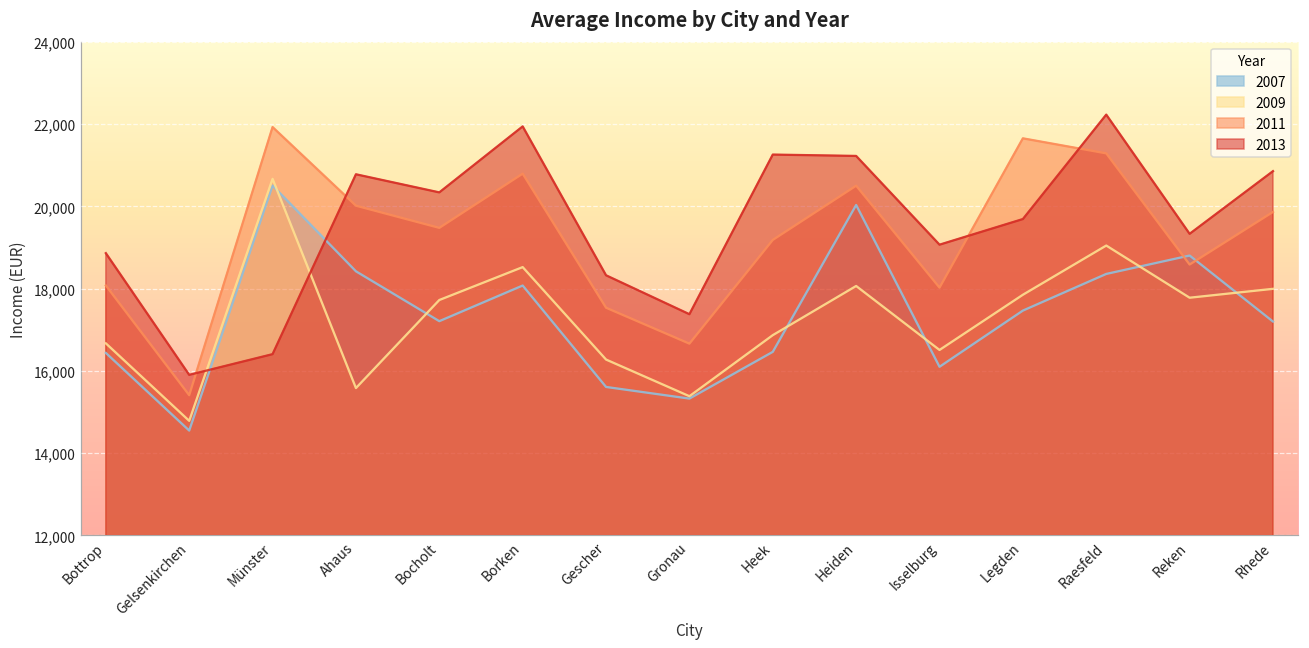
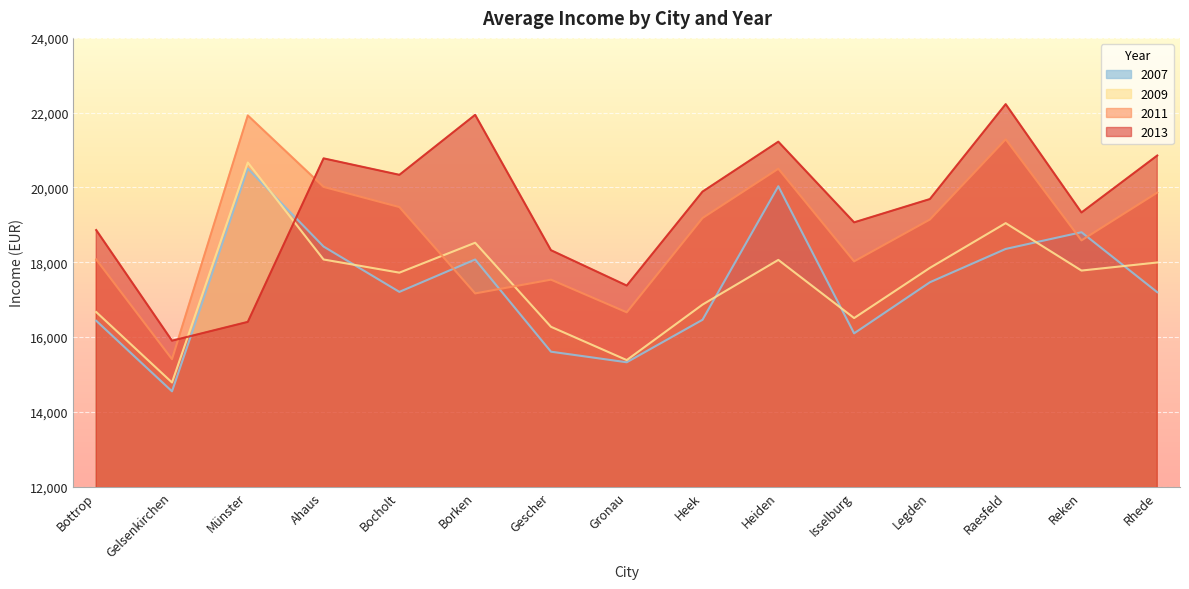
  {
    "2007": {
      "Bottrop": "16,400",
      "Gelsenkirchen": "14,600",
      "Münster": "20,500",
      "Ahaus": "18,400",
      "Bocholt": "17,200",
      "Borken": "18,100",
      "Gescher": "15,600",
      "Heek": "16,500",
      "Heiden": "20,000",
      "Isselburg": "16,100",
      "Legden": "17,500",
      "Raesfeld": "18,400",
      "Reken": "18,800",
      "Rhede": "17,200"
    },
    "2009": {
      "Bottrop": "16,700",
      "Gelsenkirchen": "14,800",
      "Münster": "20,700",
-     "Ahaus": "15,600",
+     "Ahaus": "18,100",
      "Bocholt": "17,700",
      "Borken": "18,500",
      "Gescher": "16,300",
      "Heek": "16,900",
      "Heiden": "18,100",
      "Isselburg": "16,500",
      "Legden": "17,900",
      "Raesfeld": "19,000",
      "Reken": "17,800",
      "Rhede": "18,000"
    },
    "2011": {
      "Bottrop": "18,100",
      "Gelsenkirchen": "15,400",
      "Münster": "21,900",
      "Ahaus": "20,000",
      "Bocholt": "19,500",
-     "Borken": "20,800",
+     "Borken": "17,200",
      "Gescher": "17,500",
      "Gronau": "16,700",
      "Heek": "19,200",
      "Heiden": "20,500",
      "Isselburg": "18,000",
-     "Legden": "21,700",
+     "Legden": "19,100",
      "Raesfeld": "21,300",
      "Reken": "18,600",
      "Rhede": "19,900"
    },
    "2013": {
      "Bottrop": "18,900",
      "Gelsenkirchen": "15,900",
      "Münster": "16,400",
      "Ahaus": "20,800",
      "Bocholt": "20,300",
      "Borken": "21,900",
      "Gescher": "18,300",
      "Gronau": "17,400",
-     "Heek": "21,300",
+     "Heek": "19,900",
      "Heiden": "21,200",
      "Isselburg": "19,100",
      "Legden": "19,700",
      "Raesfeld": "22,200",
      "Reken": "19,300",
      "Rhede": "20,900"
    }
  }
